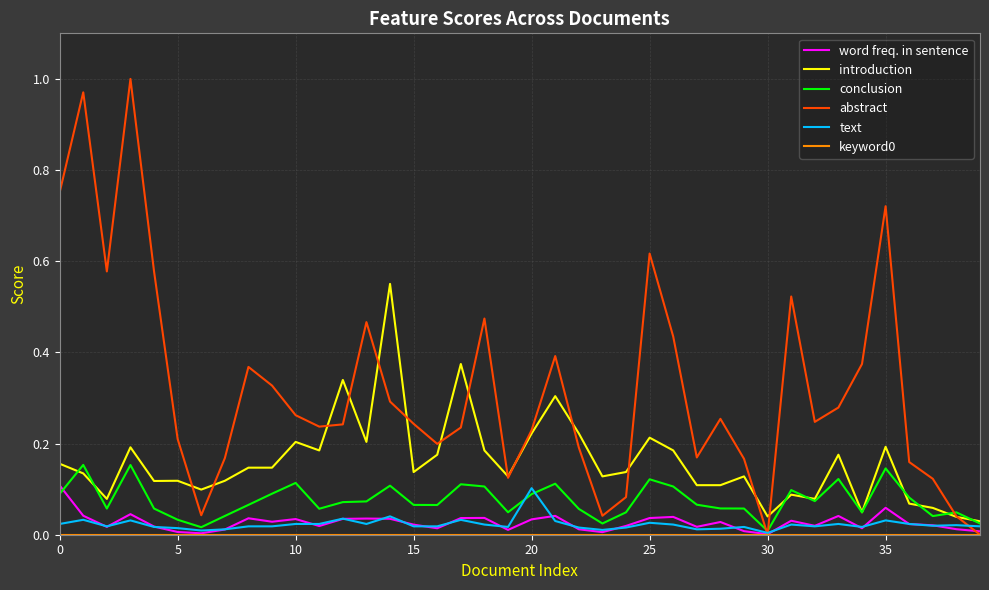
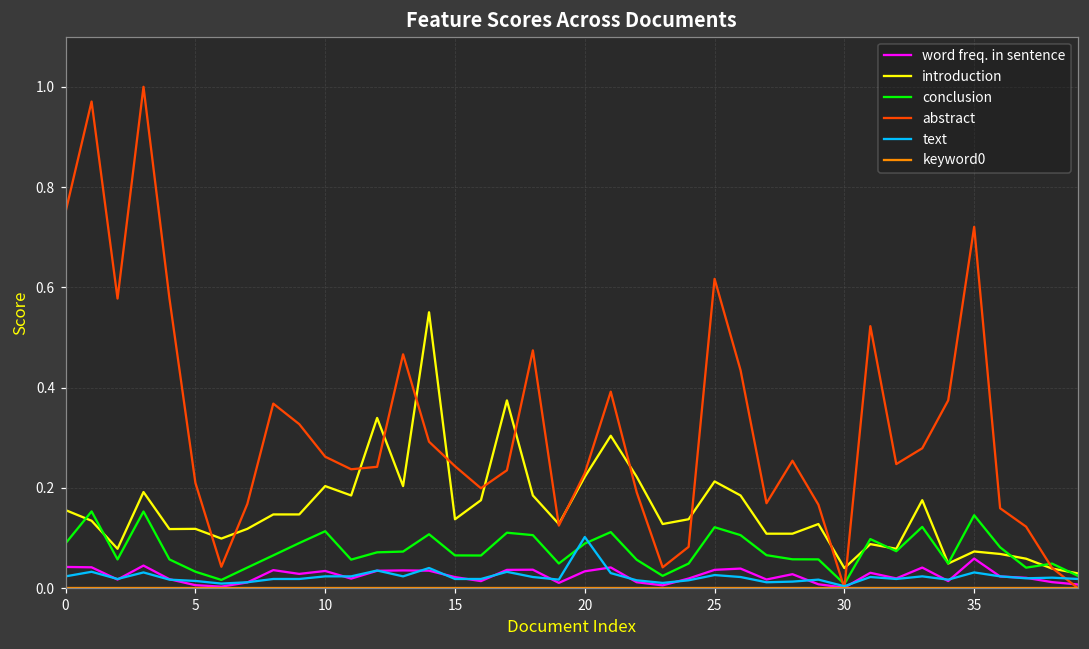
  {
    "word freq. in sentence": {
-     "0": 0.11,
+     "0": 0.04,
      "5": 0.01,
      "10": 0.03,
      "20": 0.03,
      "25": 0.04,
      "35": 0.06
    },
    "introduction": {
      "0": 0.16,
      "5": 0.12,
      "10": 0.20,
      "15": 0.14,
      "20": 0.22,
      "25": 0.21,
      "30": 0.04,
-     "35": 0.19
+     "35": 0.07
    },
    "conclusion": {
      "0": 0.09,
      "5": 0.03,
      "10": 0.11,
      "15": 0.07,
      "20": 0.09,
      "25": 0.12,
      "35": 0.15
    },
    "abstract": {
      "0": 0.75,
      "5": 0.21,
      "10": 0.26,
      "15": 0.24,
      "20": 0.23,
      "25": 0.62,
      "35": 0.72
    },
    "text": {
      "0": 0.02,
      "5": 0.01,
      "10": 0.02,
      "20": 0.10,
      "25": 0.03,
      "35": 0.03
    },
    "keyword0": {
      "0": 0.00,
      "5": 0.00,
      "10": 0.00,
      "15": 0.00,
      "20": 0.00,
      "25": 0.00,
      "35": 0.00
    }
  }
